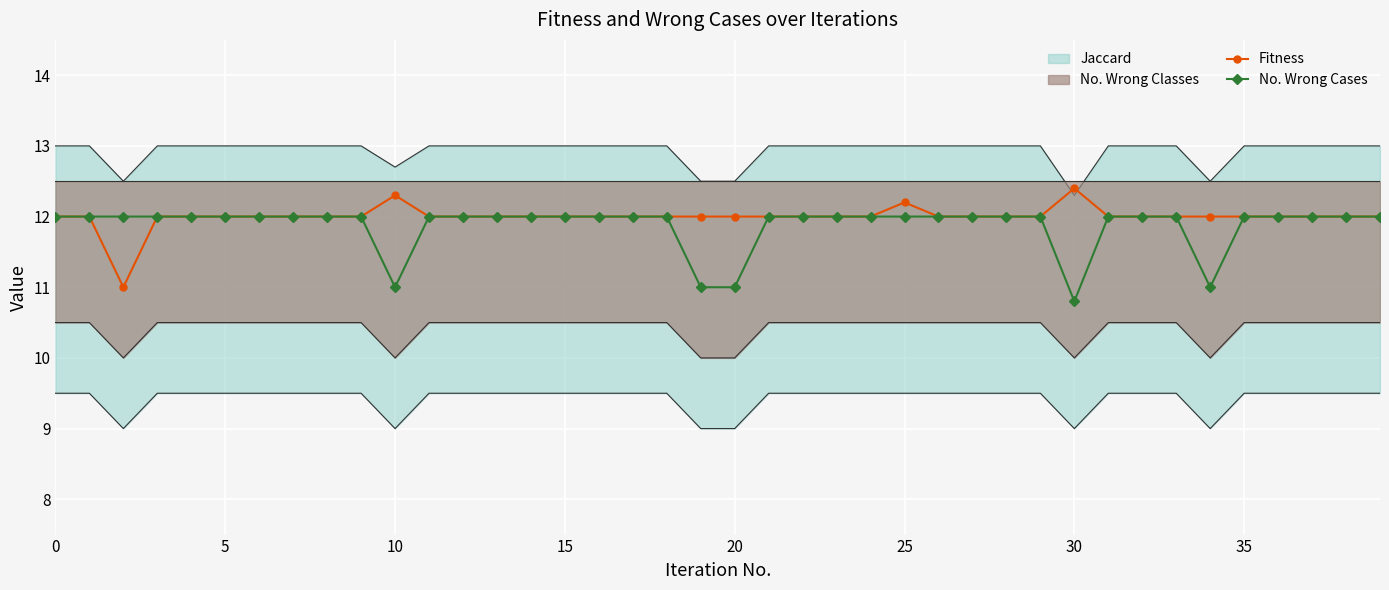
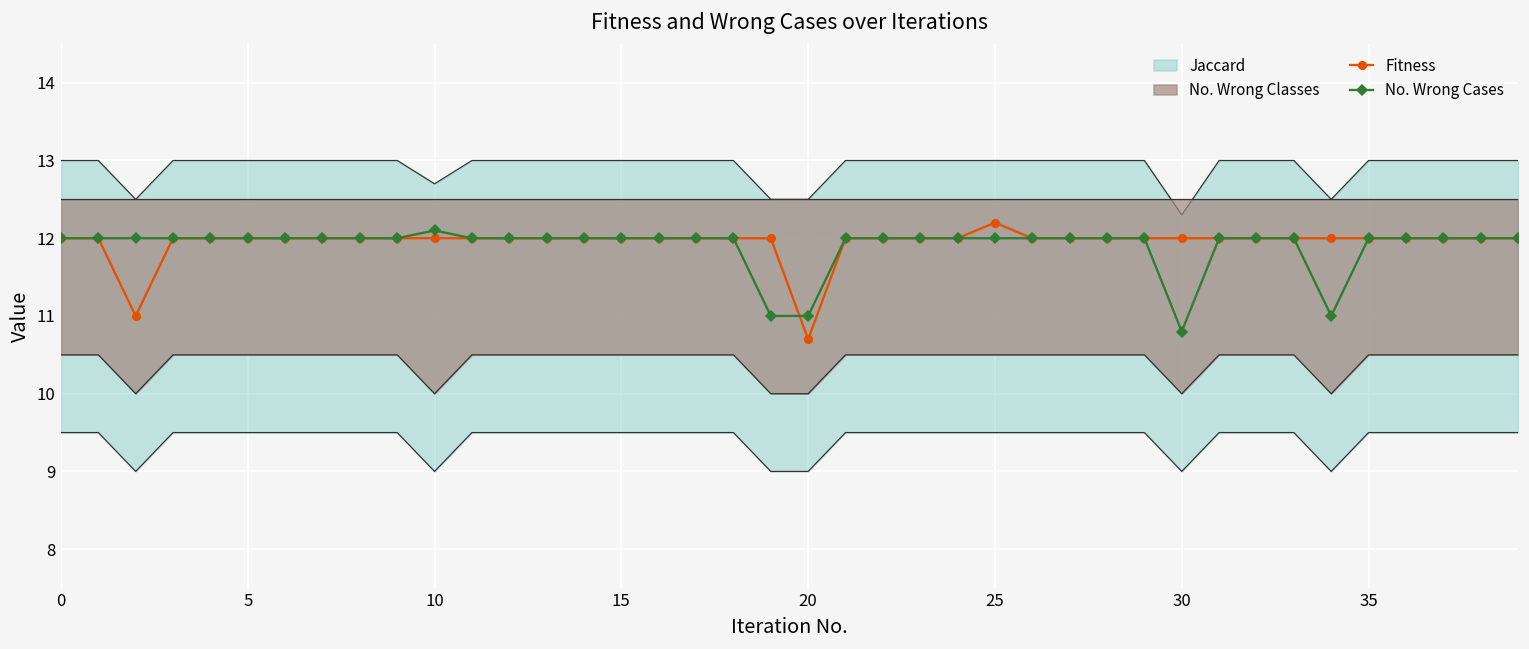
  {
    "Jaccard": {
      "0": 13.0,
      "5": 13.0,
      "10": 12.7,
      "15": 13.0,
      "25": 13.0,
      "30": 12.3,
      "35": 13.0
    },
    "No. Wrong Classes": {
      "0": 12.5,
      "5": 12.5,
      "10": 12.5,
      "15": 12.5,
      "25": 12.5,
      "30": 12.5,
      "35": 12.5
    },
    "Fitness": {
-     "10": 12.3,
-     "20": 12.0,
+     "10": 12.0,
+     "20": 10.7,
      "25": 12.2,
-     "30": 12.4
+     "30": 12.0
    },
    "No. Wrong Cases": {
-     "10": 11.0,
+     "10": 12.1,
      "20": 11.0,
      "25": 12.0,
      "30": 10.8
    }
  }
